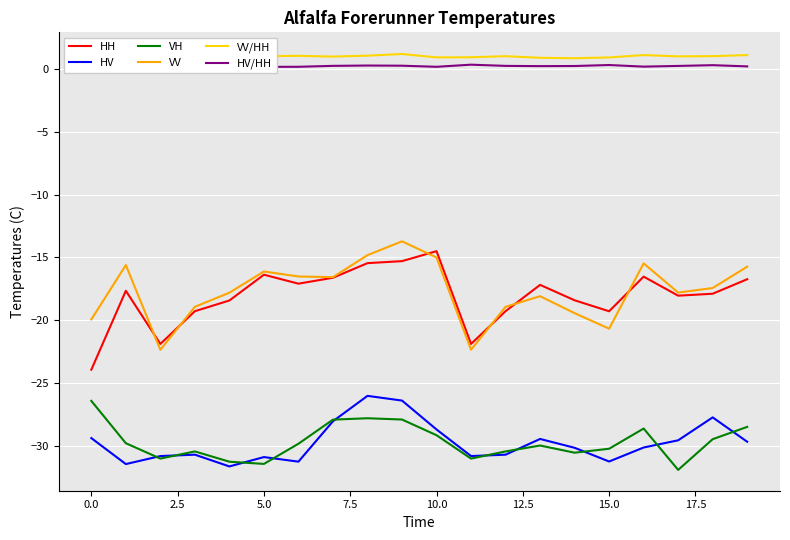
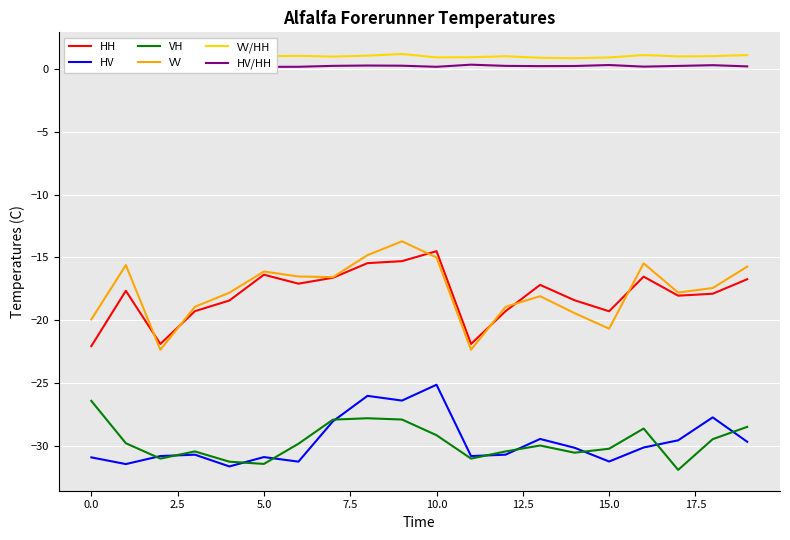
  {
    "HH": {
-     "0.0": -23.9,
+     "0.0": -22.1,
      "5.0": -16.4,
      "10.0": -14.5,
      "15.0": -19.3
    },
    "HV": {
-     "0.0": -29.4,
+     "0.0": -30.9,
      "5.0": -30.9,
-     "10.0": -28.7,
+     "10.0": -25.1,
      "15.0": -31.3
    },
    "VH": {
      "0.0": -26.4,
      "5.0": -31.5,
      "10.0": -29.2,
      "15.0": -30.2
    },
    "HV/HH": {
      "10.0": 0.2,
      "15.0": 0.3
    }
  }
